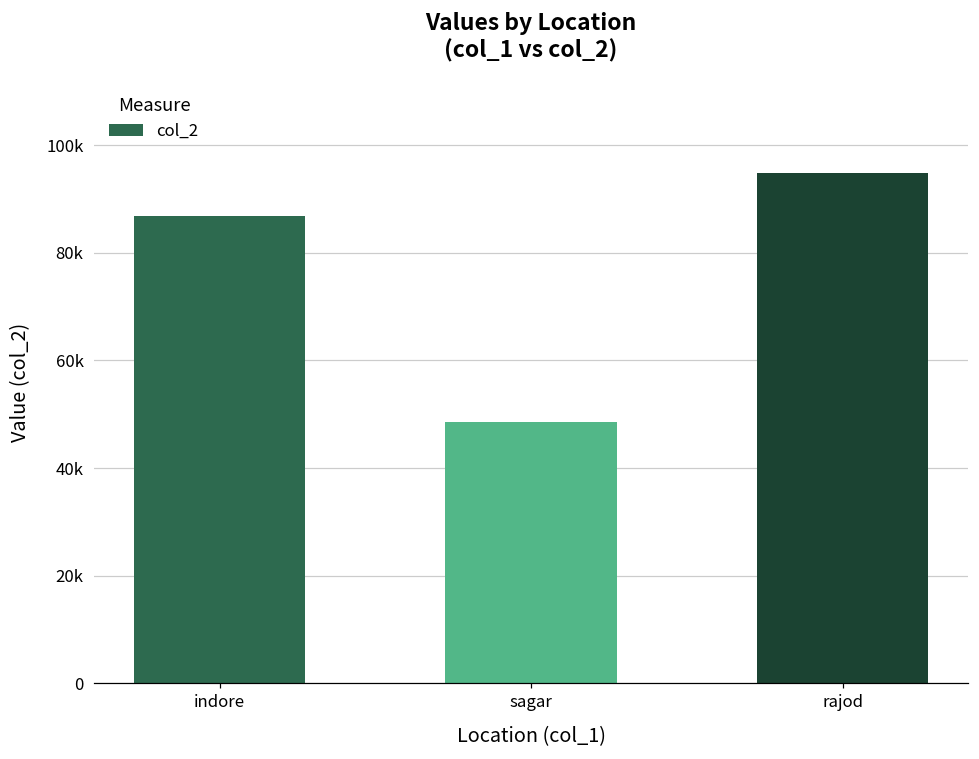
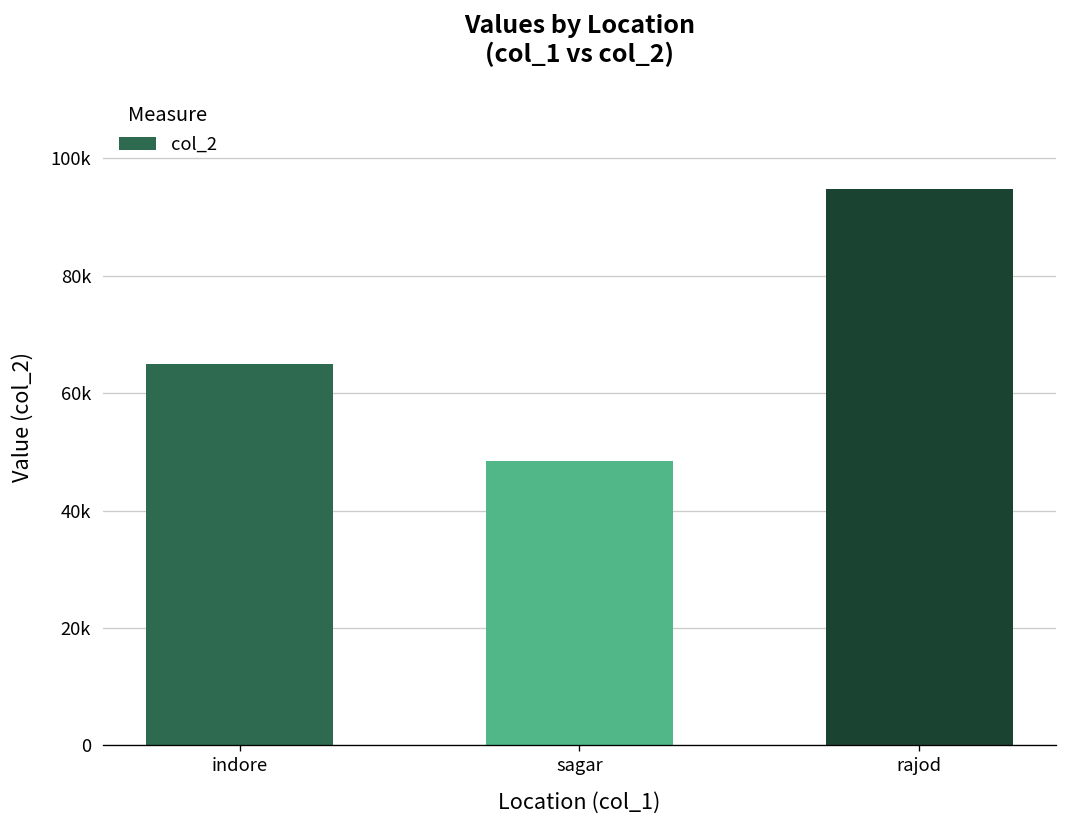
  {
-   "indore": 87000,
+   "indore": 65000,
    "sagar": 49000,
    "rajod": 95000
  }
